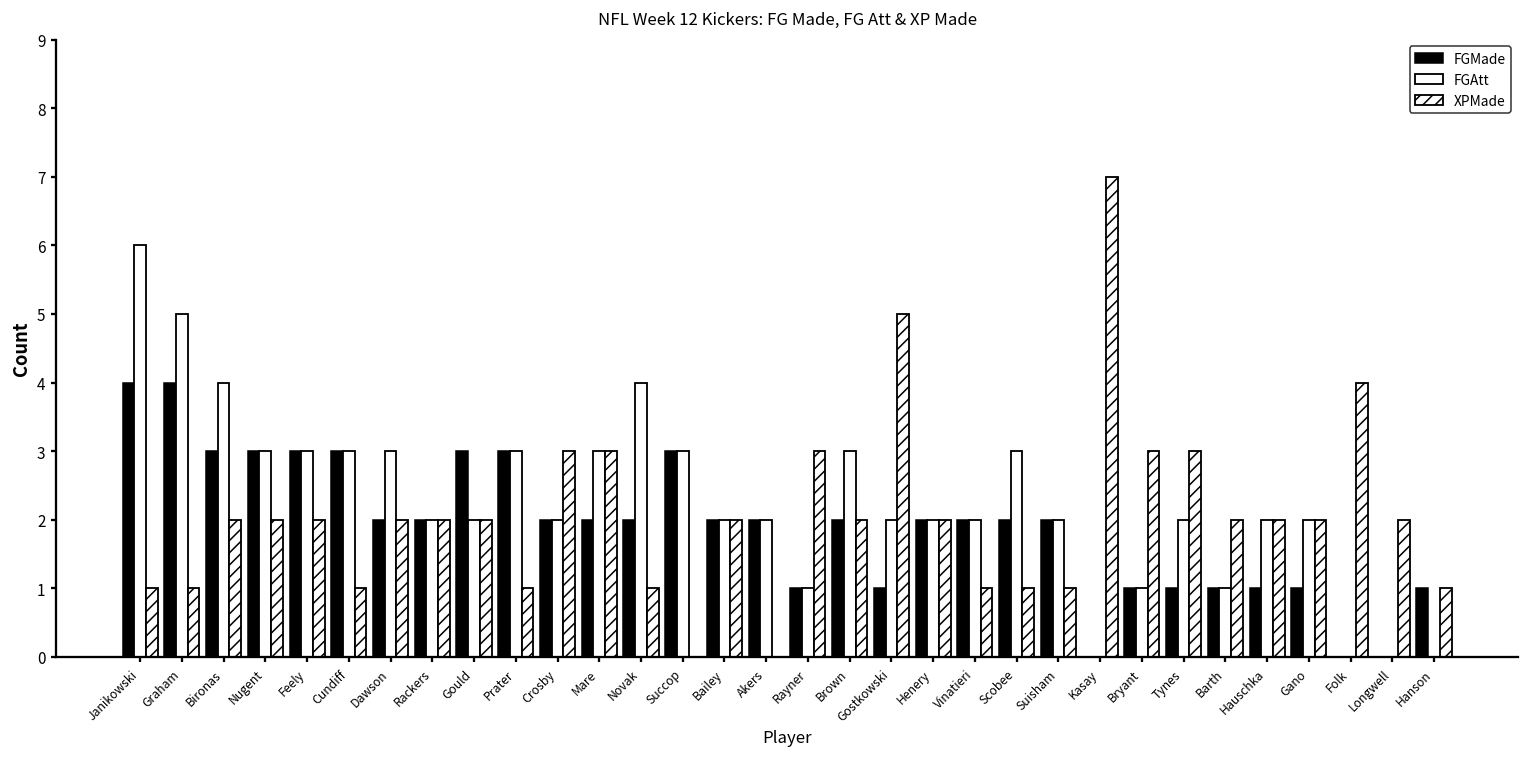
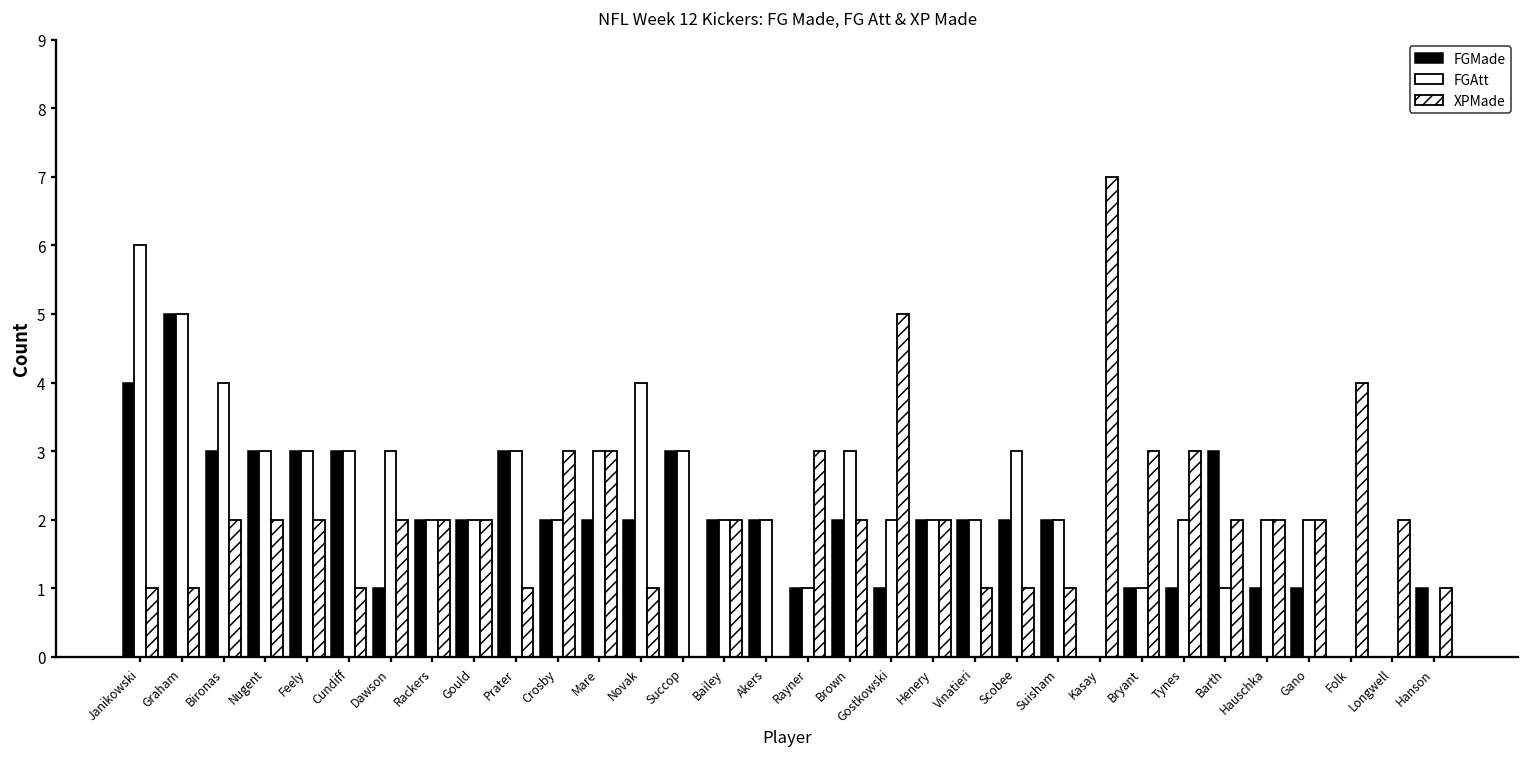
  {
    "FGMade": {
      "Janikowski": 4,
-     "Graham": 4,
+     "Graham": 5,
      "Bironas": 3,
      "Nugent": 3,
      "Feely": 3,
      "Cundiff": 3,
-     "Dawson": 2,
+     "Dawson": 1,
      "Rackers": 2,
-     "Gould": 3,
+     "Gould": 2,
      "Prater": 3,
      "Crosby": 2,
      "Mare": 2,
      "Novak": 2,
      "Succop": 3,
      "Bailey": 2,
      "Akers": 2,
      "Rayner": 1,
      "Brown": 2,
      "Gostkowski": 1,
      "Henery": 2,
      "Vinatieri": 2,
      "Scobee": 2,
      "Suisham": 2,
      "Kasay": 0,
      "Bryant": 1,
      "Tynes": 1,
-     "Barth": 1,
+     "Barth": 3,
      "Hauschka": 1,
      "Gano": 1,
      "Folk": 0,
      "Longwell": 0,
      "Hanson": 1
    }
  }
